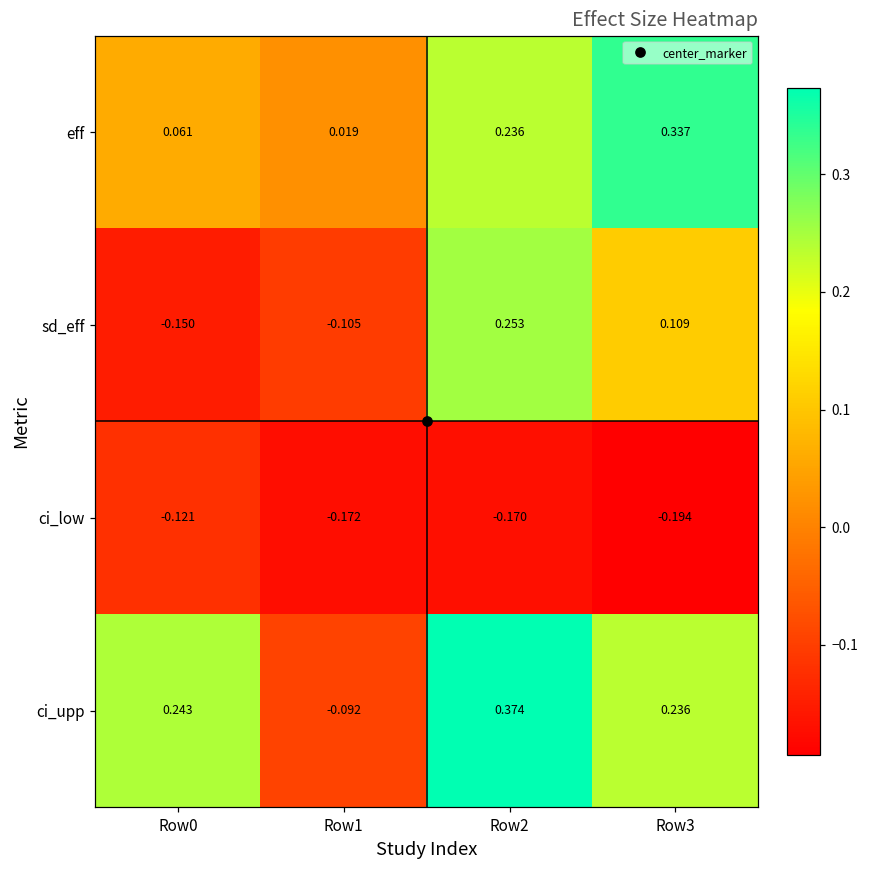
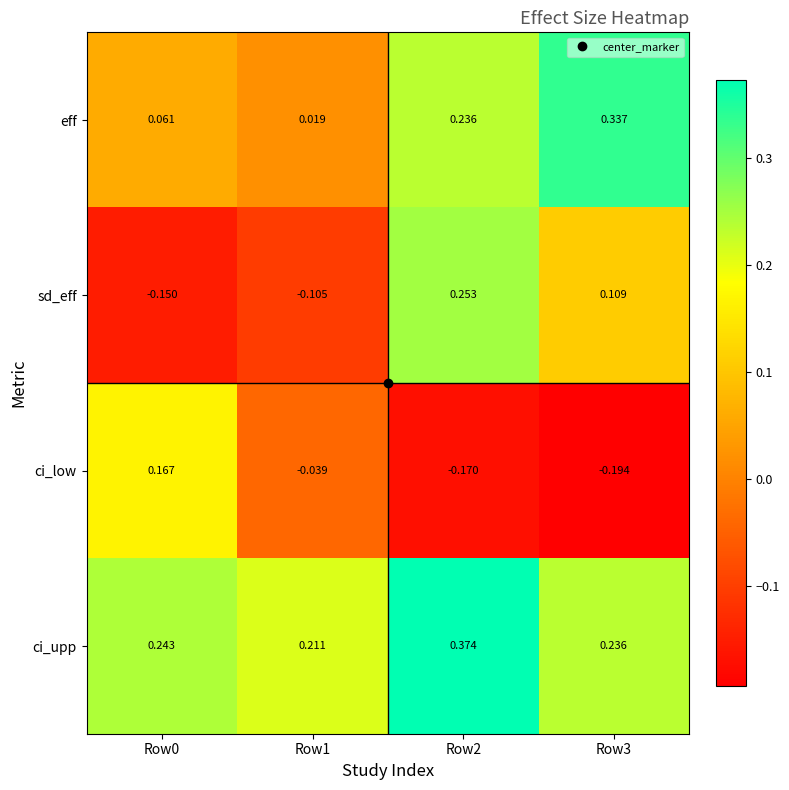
  {
    "eff": {
      "Row0": 0.061,
      "Row1": 0.019,
      "Row2": 0.236,
      "Row3": 0.337
    },
    "sd_eff": {
      "Row0": -0.150,
      "Row1": -0.105,
      "Row2": 0.253,
      "Row3": 0.109
    },
    "ci_low": {
-     "Row0": -0.121,
-     "Row1": -0.172,
+     "Row0": 0.167,
+     "Row1": -0.039,
      "Row2": -0.170,
      "Row3": -0.194
    },
    "ci_upp": {
      "Row0": 0.243,
-     "Row1": -0.092,
+     "Row1": 0.211,
      "Row2": 0.374,
      "Row3": 0.236
    }
  }
